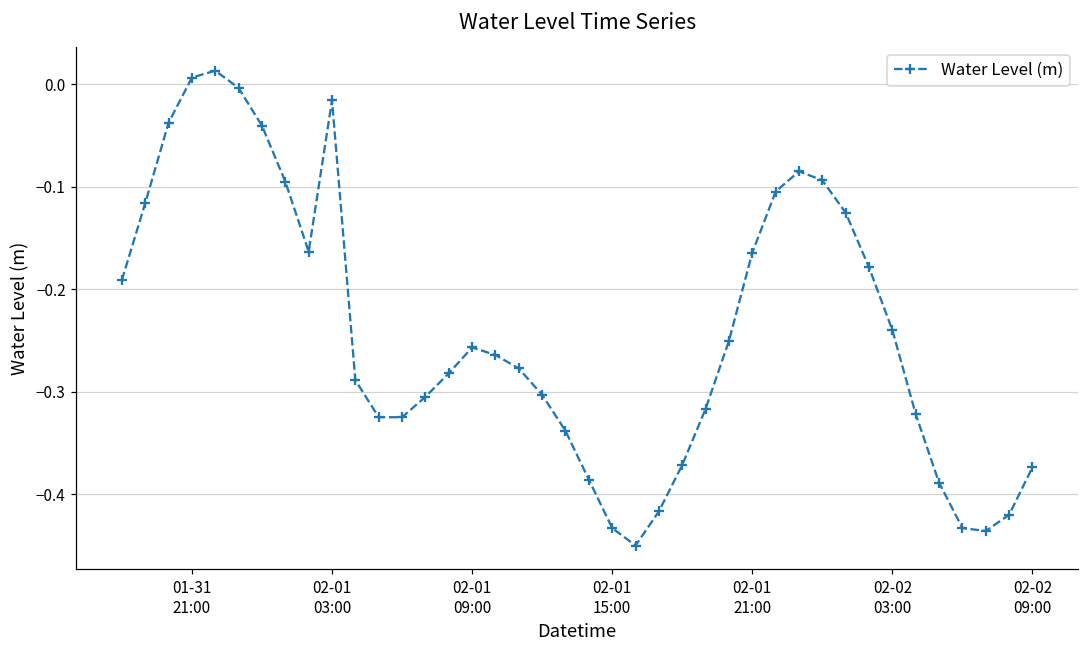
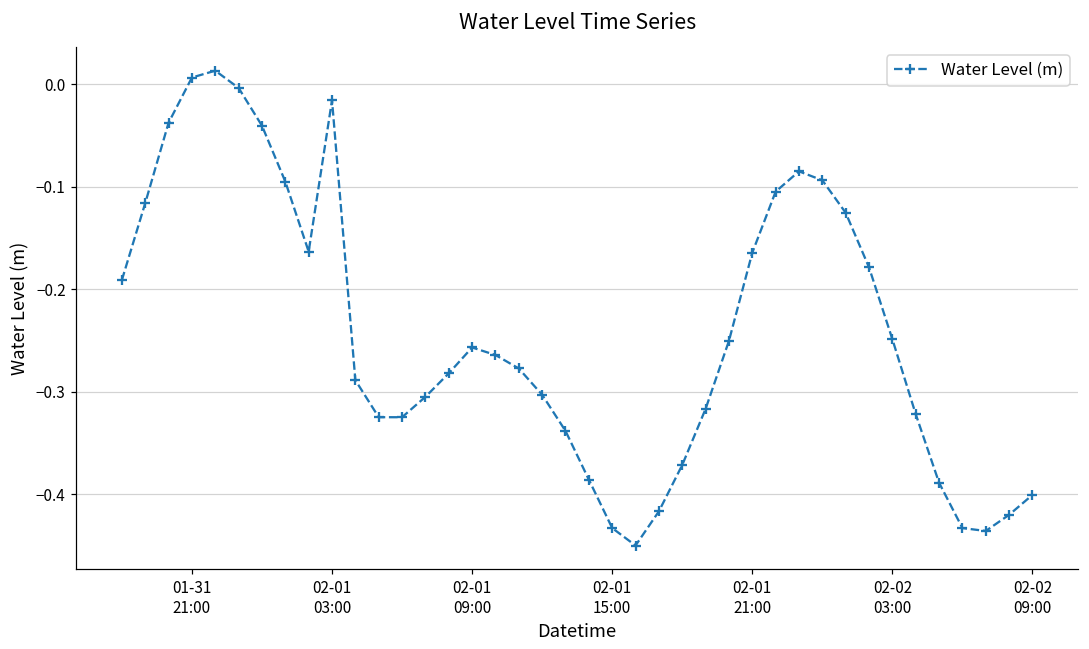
  {
    "01-31 21:00": 0.01,
    "02-01 03:00": -0.02,
    "02-01 09:00": -0.26,
    "02-01 15:00": -0.43,
    "02-01 21:00": -0.16,
-   "02-02 03:00": -0.24,
-   "02-02 09:00": -0.37
+   "02-02 03:00": -0.25,
+   "02-02 09:00": -0.40
  }
